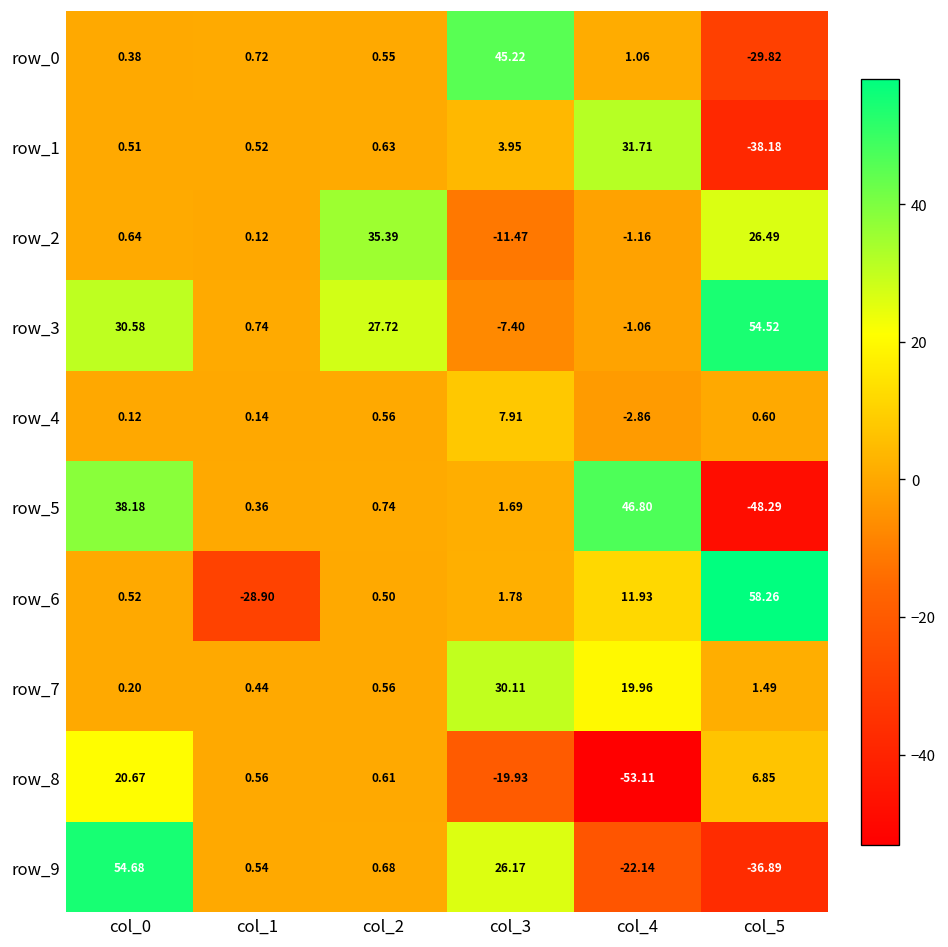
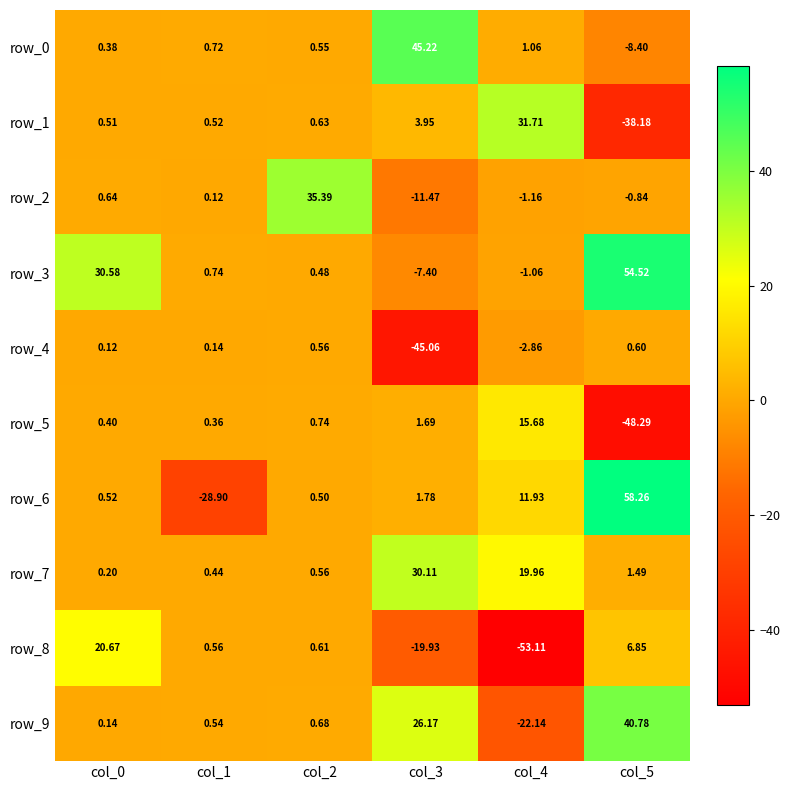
  {
    "row_0": {
      "col_0": 0.38,
      "col_1": 0.72,
      "col_2": 0.55,
      "col_3": 45.22,
      "col_4": 1.06,
-     "col_5": -29.82
+     "col_5": -8.40
    },
    "row_1": {
      "col_0": 0.51,
      "col_1": 0.52,
      "col_2": 0.63,
      "col_3": 3.95,
      "col_4": 31.71,
      "col_5": -38.18
    },
    "row_2": {
      "col_0": 0.64,
      "col_1": 0.12,
      "col_2": 35.39,
      "col_3": -11.47,
      "col_4": -1.16,
-     "col_5": 26.49
+     "col_5": -0.84
    },
    "row_3": {
      "col_0": 30.58,
      "col_1": 0.74,
-     "col_2": 27.72,
+     "col_2": 0.48,
      "col_3": -7.40,
      "col_4": -1.06,
      "col_5": 54.52
    },
    "row_4": {
      "col_0": 0.12,
      "col_1": 0.14,
      "col_2": 0.56,
-     "col_3": 7.91,
+     "col_3": -45.06,
      "col_4": -2.86,
      "col_5": 0.60
    },
    "row_5": {
-     "col_0": 38.18,
+     "col_0": 0.40,
      "col_1": 0.36,
      "col_2": 0.74,
      "col_3": 1.69,
-     "col_4": 46.80,
+     "col_4": 15.68,
      "col_5": -48.29
    },
    "row_6": {
      "col_0": 0.52,
      "col_1": -28.90,
      "col_2": 0.50,
      "col_3": 1.78,
      "col_4": 11.93,
      "col_5": 58.26
    },
    "row_7": {
      "col_0": 0.20,
      "col_1": 0.44,
      "col_2": 0.56,
      "col_3": 30.11,
      "col_4": 19.96,
      "col_5": 1.49
    },
    "row_8": {
      "col_0": 20.67,
      "col_1": 0.56,
      "col_2": 0.61,
      "col_3": -19.93,
      "col_4": -53.11,
      "col_5": 6.85
    },
    "row_9": {
-     "col_0": 54.68,
+     "col_0": 0.14,
      "col_1": 0.54,
      "col_2": 0.68,
      "col_3": 26.17,
      "col_4": -22.14,
-     "col_5": -36.89
+     "col_5": 40.78
    }
  }
